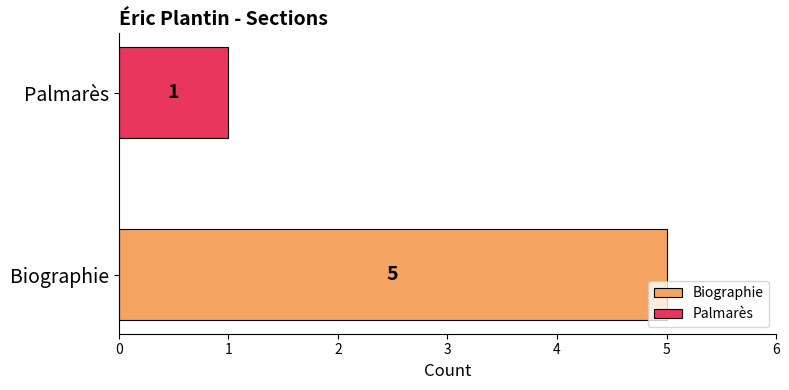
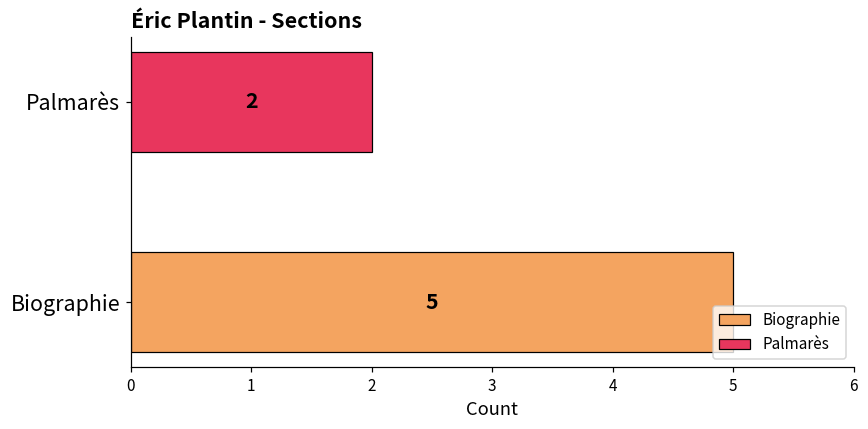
  {
-   "Palmarès": 1,
+   "Palmarès": 2,
    "Biographie": 5
  }
